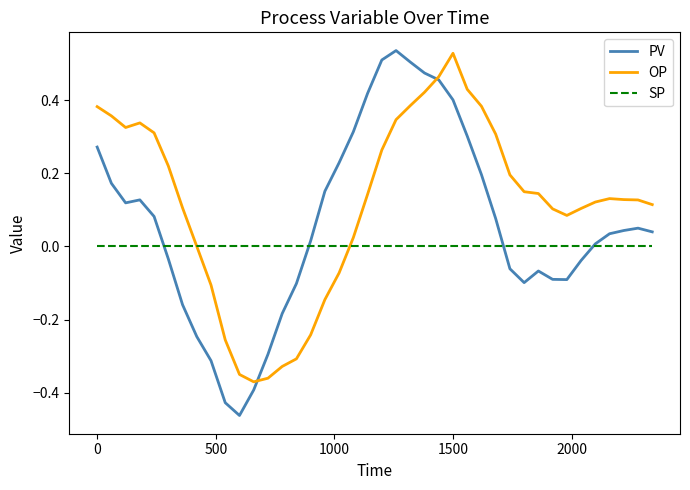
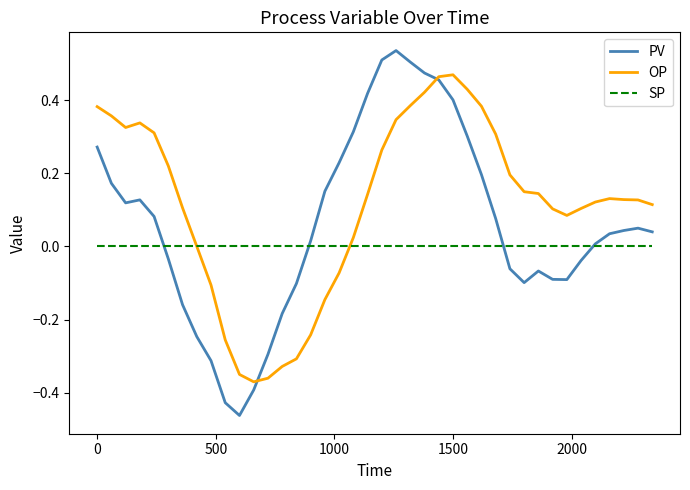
  {
    "PV": {
      "0": 0.27,
      "1500": 0.40
    },
    "OP": {
      "0": 0.38,
-     "1500": 0.53
+     "1500": 0.47
    },
    "SP": {
      "0": 0.00,
      "1500": 0.00
    }
  }
